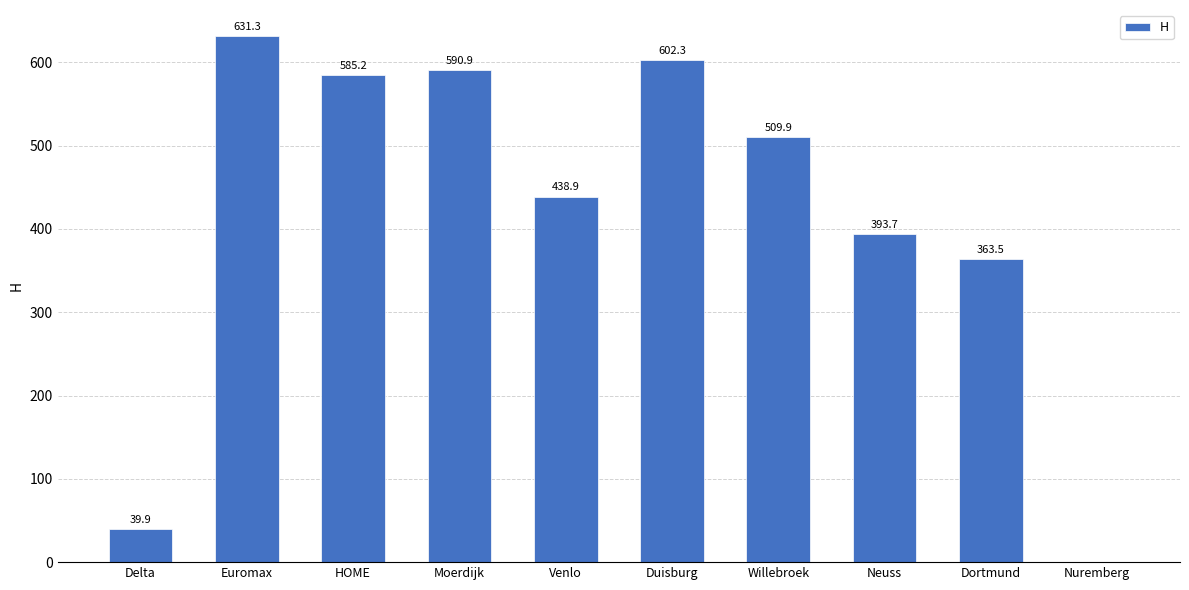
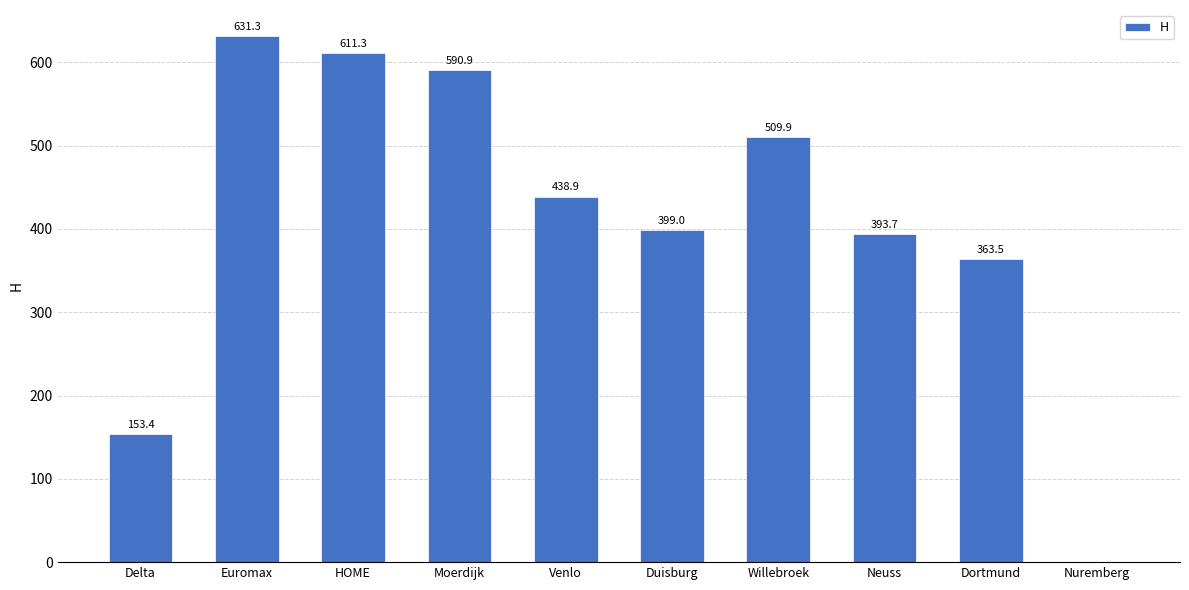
  {
-   "Delta": 39.9,
+   "Delta": 153.4,
    "Euromax": 631.3,
-   "HOME": 585.2,
+   "HOME": 611.3,
    "Moerdijk": 590.9,
    "Venlo": 438.9,
-   "Duisburg": 602.3,
+   "Duisburg": 399.0,
    "Willebroek": 509.9,
    "Neuss": 393.7,
    "Dortmund": 363.5
  }
